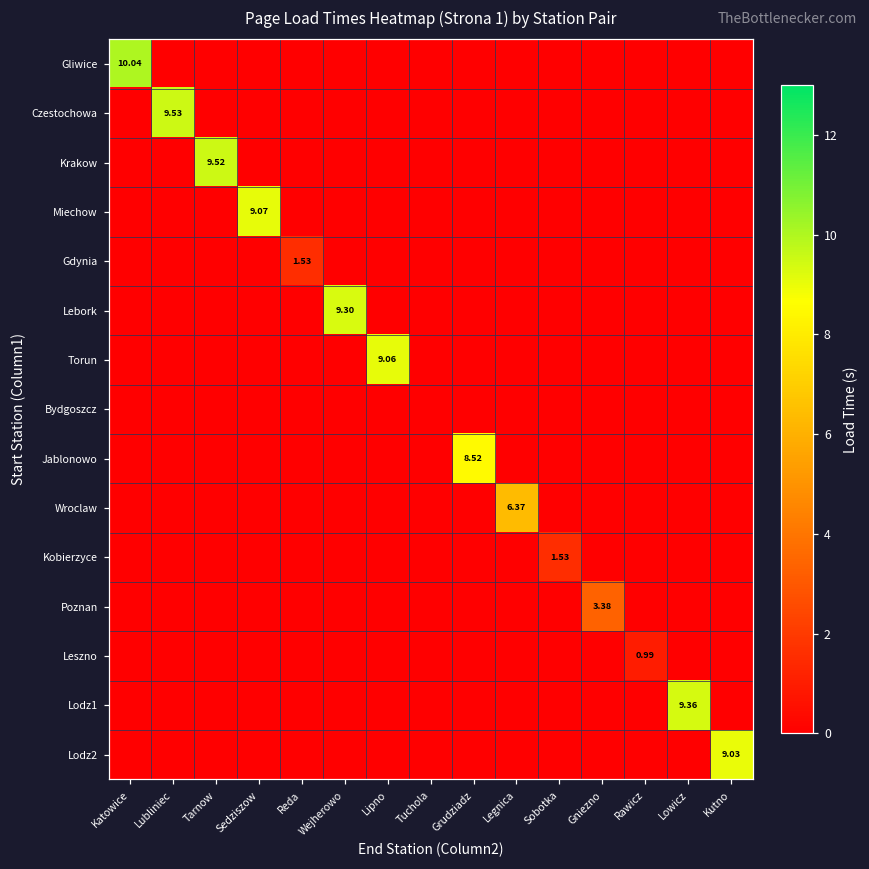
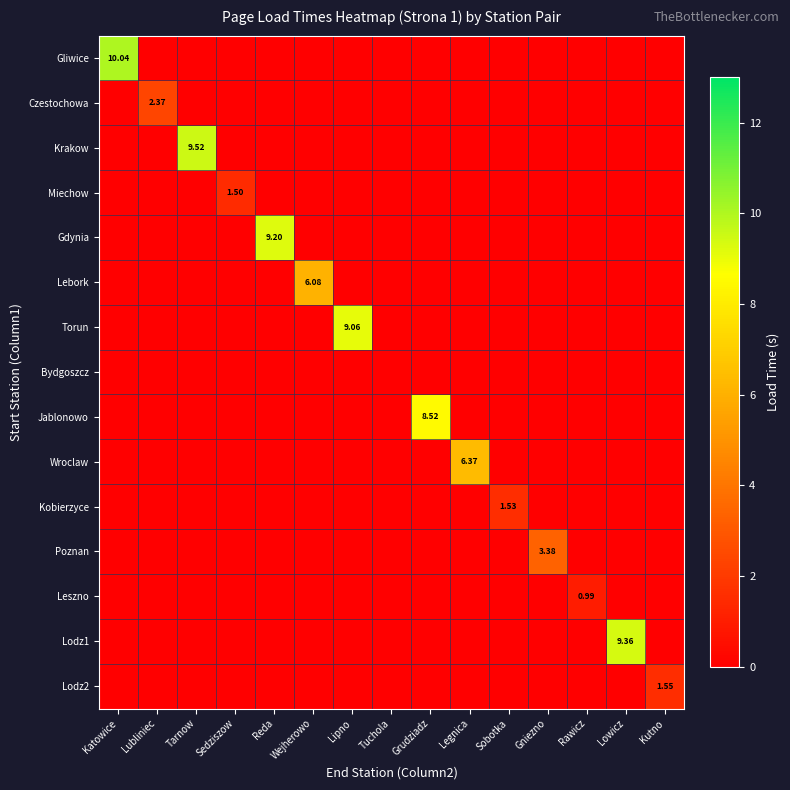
  {
    "Gliwice": {
      "Katowice": 10.04
    },
    "Czestochowa": {
-     "Lubliniec": 9.53
+     "Lubliniec": 2.37
    },
    "Krakow": {
      "Tarnow": 9.52
    },
    "Miechow": {
-     "Sedziszow": 9.07
+     "Sedziszow": 1.50
    },
    "Gdynia": {
-     "Reda": 1.53
+     "Reda": 9.20
    },
    "Lebork": {
-     "Wejherowo": 9.30
+     "Wejherowo": 6.08
    },
    "Torun": {
      "Lipno": 9.06
    },
    "Jablonowo": {
      "Grudziadz": 8.52
    },
    "Wroclaw": {
      "Legnica": 6.37
    },
    "Kobierzyce": {
      "Sobotka": 1.53
    },
    "Poznan": {
      "Gniezno": 3.38
    },
    "Leszno": {
      "Rawicz": 0.99
    },
    "Lodz1": {
      "Lowicz": 9.36
    },
    "Lodz2": {
-     "Kutno": 9.03
+     "Kutno": 1.55
    }
  }
